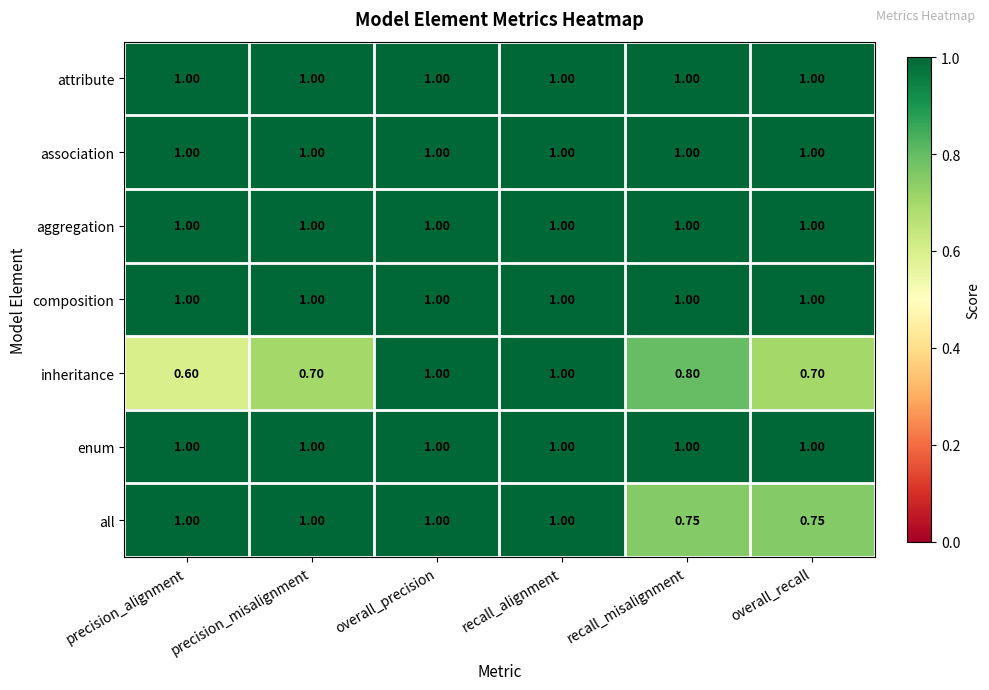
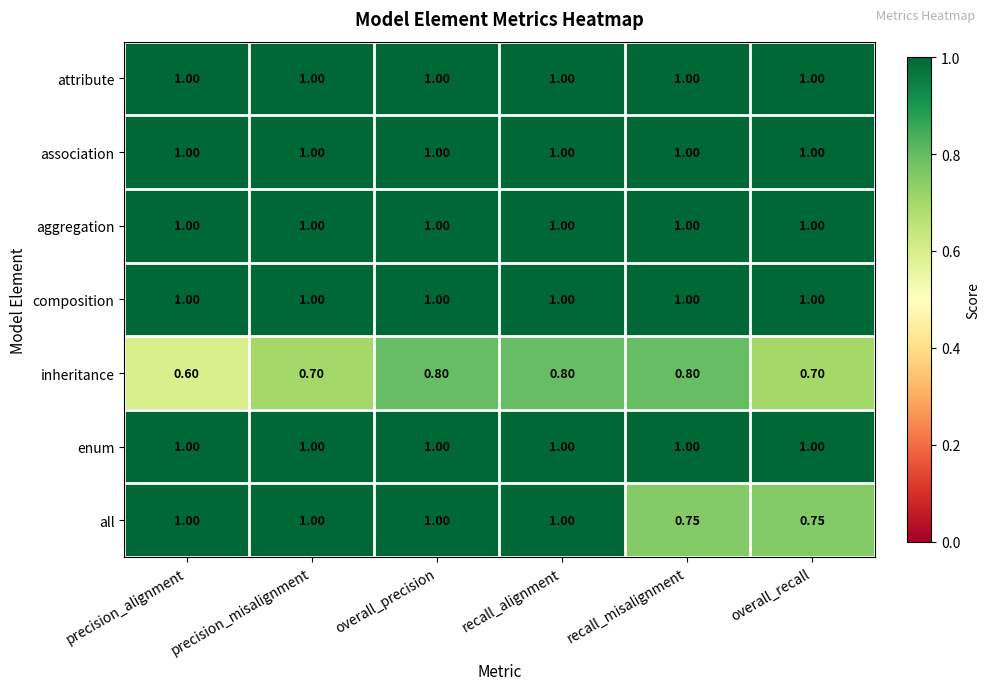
  {
    "attribute": {
      "precision_alignment": 1.00,
      "precision_misalignment": 1.00,
      "overall_precision": 1.00,
      "recall_alignment": 1.00,
      "recall_misalignment": 1.00,
      "overall_recall": 1.00
    },
    "association": {
      "precision_alignment": 1.00,
      "precision_misalignment": 1.00,
      "overall_precision": 1.00,
      "recall_alignment": 1.00,
      "recall_misalignment": 1.00,
      "overall_recall": 1.00
    },
    "aggregation": {
      "precision_alignment": 1.00,
      "precision_misalignment": 1.00,
      "overall_precision": 1.00,
      "recall_alignment": 1.00,
      "recall_misalignment": 1.00,
      "overall_recall": 1.00
    },
    "composition": {
      "precision_alignment": 1.00,
      "precision_misalignment": 1.00,
      "overall_precision": 1.00,
      "recall_alignment": 1.00,
      "recall_misalignment": 1.00,
      "overall_recall": 1.00
    },
    "inheritance": {
      "precision_alignment": 0.60,
      "precision_misalignment": 0.70,
-     "overall_precision": 1.00,
-     "recall_alignment": 1.00,
+     "overall_precision": 0.80,
+     "recall_alignment": 0.80,
      "recall_misalignment": 0.80,
      "overall_recall": 0.70
    },
    "enum": {
      "precision_alignment": 1.00,
      "precision_misalignment": 1.00,
      "overall_precision": 1.00,
      "recall_alignment": 1.00,
      "recall_misalignment": 1.00,
      "overall_recall": 1.00
    },
    "all": {
      "precision_alignment": 1.00,
      "precision_misalignment": 1.00,
      "overall_precision": 1.00,
      "recall_alignment": 1.00,
      "recall_misalignment": 0.75,
      "overall_recall": 0.75
    }
  }
